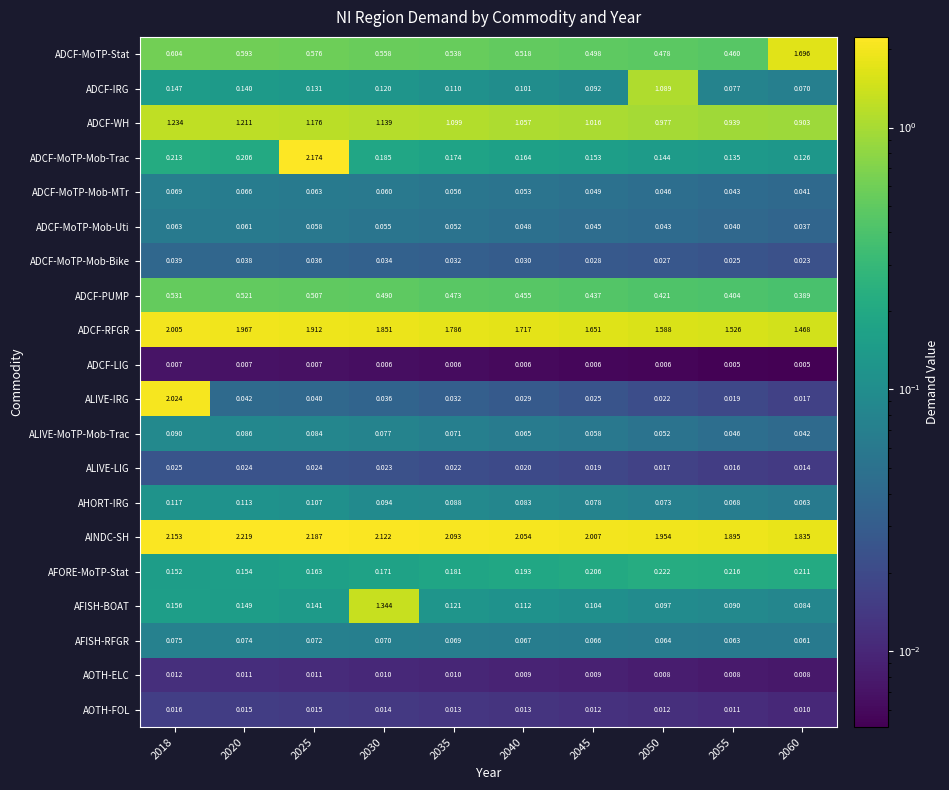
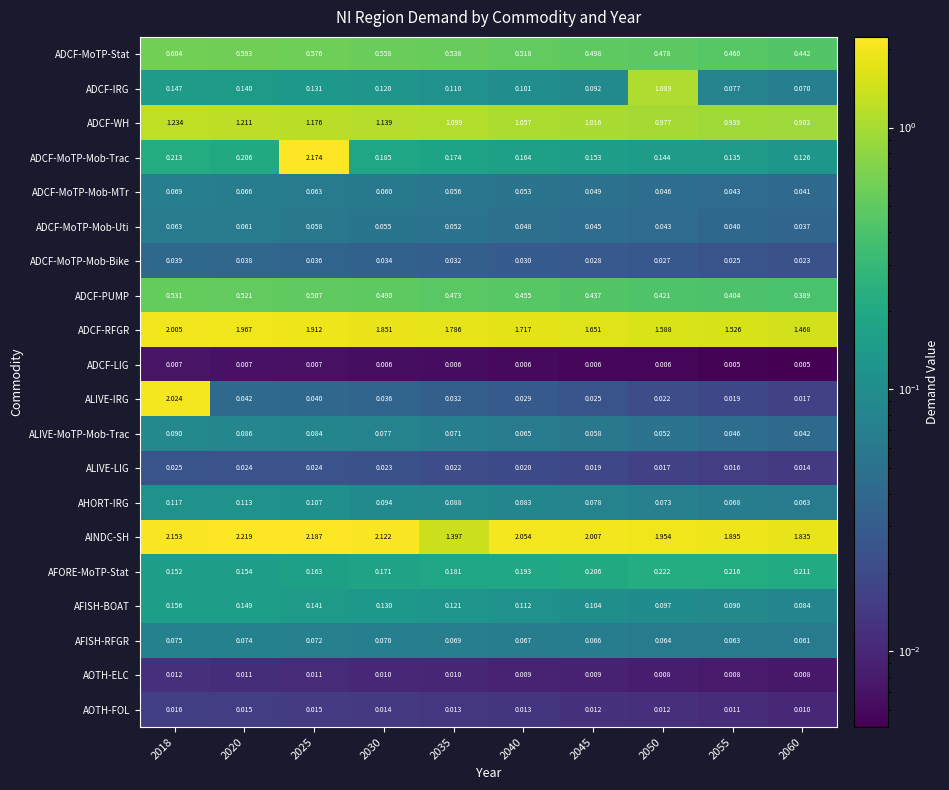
  {
    "ADCF-MoTP-Stat": {
      "2018": 0.604,
      "2020": 0.593,
      "2025": 0.576,
      "2030": 0.558,
      "2035": 0.538,
      "2040": 0.518,
      "2045": 0.498,
      "2050": 0.478,
      "2055": 0.460,
-     "2060": 1.696
+     "2060": 0.442
    },
    "ADCF-IRG": {
      "2018": 0.147,
      "2020": 0.140,
      "2025": 0.131,
      "2030": 0.120,
      "2035": 0.110,
      "2040": 0.101,
      "2045": 0.092,
      "2050": 1.089,
      "2055": 0.077,
      "2060": 0.070
    },
    "ADCF-WH": {
      "2018": 1.234,
      "2020": 1.211,
      "2025": 1.176,
      "2030": 1.139,
      "2035": 1.099,
      "2040": 1.057,
      "2045": 1.016,
      "2050": 0.977,
      "2055": 0.939,
      "2060": 0.903
    },
    "ADCF-MoTP-Mob-Trac": {
      "2018": 0.213,
      "2020": 0.206,
      "2025": 2.174,
      "2030": 0.185,
      "2035": 0.174,
      "2040": 0.164,
      "2045": 0.153,
      "2050": 0.144,
      "2055": 0.135,
      "2060": 0.126
    },
    "ADCF-MoTP-Mob-MTr": {
      "2018": 0.069,
      "2020": 0.066,
      "2025": 0.063,
      "2030": 0.060,
      "2035": 0.056,
      "2040": 0.053,
      "2045": 0.049,
      "2050": 0.046,
      "2055": 0.043,
      "2060": 0.041
    },
    "ADCF-MoTP-Mob-Uti": {
      "2018": 0.063,
      "2020": 0.061,
      "2025": 0.058,
      "2030": 0.055,
      "2035": 0.052,
      "2040": 0.048,
      "2045": 0.045,
      "2050": 0.043,
      "2055": 0.040,
      "2060": 0.037
    },
    "ADCF-MoTP-Mob-Bike": {
      "2018": 0.039,
      "2020": 0.038,
      "2025": 0.036,
      "2030": 0.034,
      "2035": 0.032,
      "2040": 0.030,
      "2045": 0.028,
      "2050": 0.027,
      "2055": 0.025,
      "2060": 0.023
    },
    "ADCF-PUMP": {
      "2018": 0.531,
      "2020": 0.521,
      "2025": 0.507,
      "2030": 0.490,
      "2035": 0.473,
      "2040": 0.455,
      "2045": 0.437,
      "2050": 0.421,
      "2055": 0.404,
      "2060": 0.389
    },
    "ADCF-RFGR": {
      "2018": 2.005,
      "2020": 1.967,
      "2025": 1.912,
      "2030": 1.851,
      "2035": 1.786,
      "2040": 1.717,
      "2045": 1.651,
      "2050": 1.588,
      "2055": 1.526,
      "2060": 1.468
    },
    "ADCF-LIG": {
      "2018": 0.007,
      "2020": 0.007,
      "2025": 0.007,
      "2030": 0.006,
      "2035": 0.006,
      "2040": 0.006,
      "2045": 0.006,
      "2050": 0.006,
      "2055": 0.005,
      "2060": 0.005
    },
    "ALIVE-IRG": {
      "2018": 2.024,
      "2020": 0.042,
      "2025": 0.040,
      "2030": 0.036,
      "2035": 0.032,
      "2040": 0.029,
      "2045": 0.025,
      "2050": 0.022,
      "2055": 0.019,
      "2060": 0.017
    },
    "ALIVE-MoTP-Mob-Trac": {
      "2018": 0.090,
      "2020": 0.086,
      "2025": 0.084,
      "2030": 0.077,
      "2035": 0.071,
      "2040": 0.065,
      "2045": 0.058,
      "2050": 0.052,
      "2055": 0.046,
      "2060": 0.042
    },
    "ALIVE-LIG": {
      "2018": 0.025,
      "2020": 0.024,
      "2025": 0.024,
      "2030": 0.023,
      "2035": 0.022,
      "2040": 0.020,
      "2045": 0.019,
      "2050": 0.017,
      "2055": 0.016,
      "2060": 0.014
    },
    "AHORT-IRG": {
      "2018": 0.117,
      "2020": 0.113,
      "2025": 0.107,
      "2030": 0.094,
      "2035": 0.088,
      "2040": 0.083,
      "2045": 0.078,
      "2050": 0.073,
      "2055": 0.068,
      "2060": 0.063
    },
    "AINDC-SH": {
      "2018": 2.153,
      "2020": 2.219,
      "2025": 2.187,
      "2030": 2.122,
-     "2035": 2.093,
+     "2035": 1.397,
      "2040": 2.054,
      "2045": 2.007,
      "2050": 1.954,
      "2055": 1.895,
      "2060": 1.835
    },
    "AFORE-MoTP-Stat": {
      "2018": 0.152,
      "2020": 0.154,
      "2025": 0.163,
      "2030": 0.171,
      "2035": 0.181,
      "2040": 0.193,
      "2045": 0.206,
      "2050": 0.222,
      "2055": 0.216,
      "2060": 0.211
    },
    "AFISH-BOAT": {
      "2018": 0.156,
      "2020": 0.149,
      "2025": 0.141,
-     "2030": 1.344,
+     "2030": 0.130,
      "2035": 0.121,
      "2040": 0.112,
      "2045": 0.104,
      "2050": 0.097,
      "2055": 0.090,
      "2060": 0.084
    },
    "AFISH-RFGR": {
      "2018": 0.075,
      "2020": 0.074,
      "2025": 0.072,
      "2030": 0.070,
      "2035": 0.069,
      "2040": 0.067,
      "2045": 0.066,
      "2050": 0.064,
      "2055": 0.063,
      "2060": 0.061
    },
    "AOTH-ELC": {
      "2018": 0.012,
      "2020": 0.011,
      "2025": 0.011,
      "2030": 0.010,
      "2035": 0.010,
      "2040": 0.009,
      "2045": 0.009,
      "2050": 0.008,
      "2055": 0.008,
      "2060": 0.008
    },
    "AOTH-FOL": {
      "2018": 0.016,
      "2020": 0.015,
      "2025": 0.015,
      "2030": 0.014,
      "2035": 0.013,
      "2040": 0.013,
      "2045": 0.012,
      "2050": 0.012,
      "2055": 0.011,
      "2060": 0.010
    }
  }
